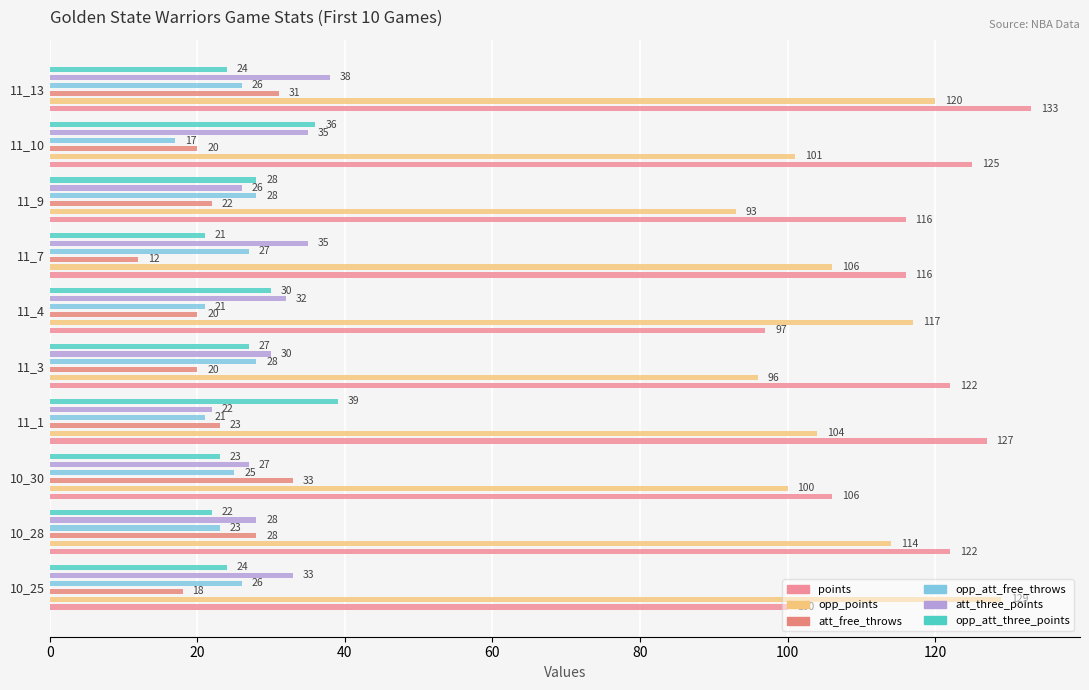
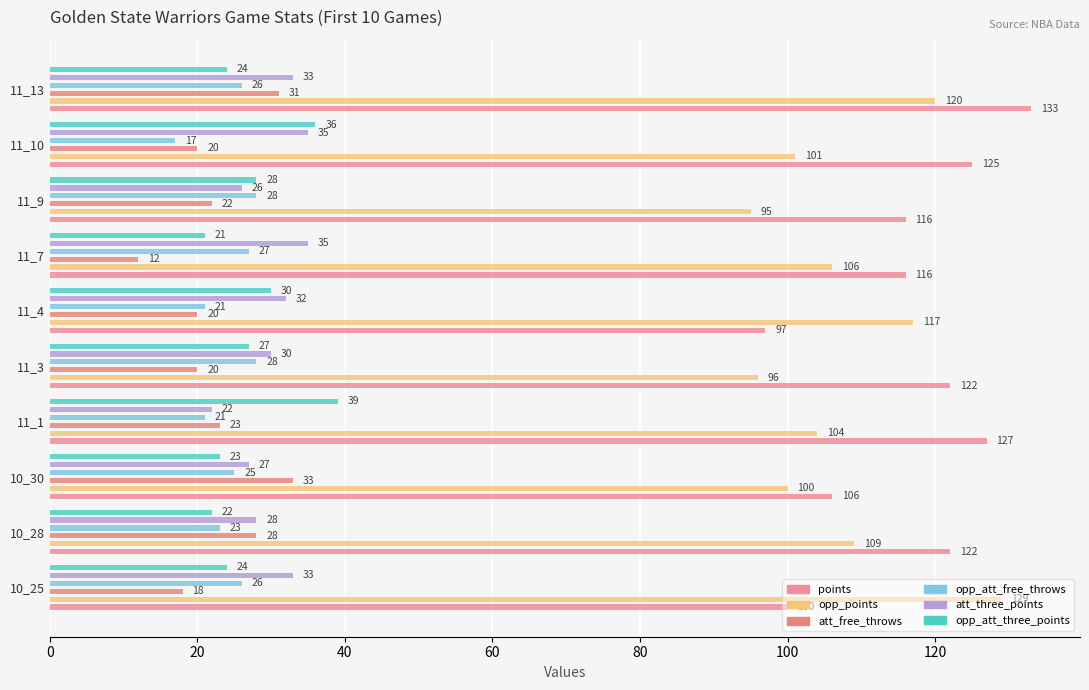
  {
    "opp_points": {
      "11_13": 120,
      "11_10": 101,
-     "11_9": 93,
+     "11_9": 95,
      "11_7": 106,
      "11_4": 117,
      "11_3": 96,
      "11_1": 104,
      "10_30": 100,
-     "10_28": 114
+     "10_28": 109
    },
    "att_three_points": {
-     "11_13": 38,
+     "11_13": 33,
      "11_10": 35,
      "11_9": 26,
      "11_7": 35,
      "11_4": 32,
      "11_3": 30,
      "11_1": 22,
      "10_30": 27,
      "10_28": 28,
      "10_25": 33
    }
  }
